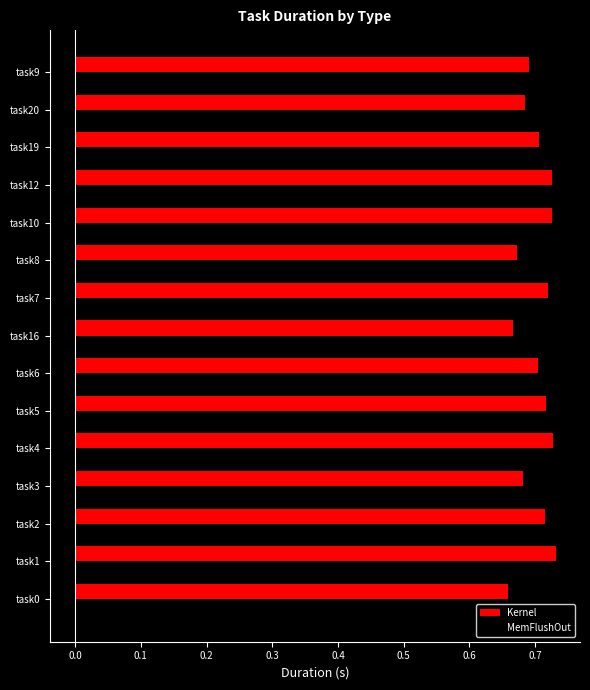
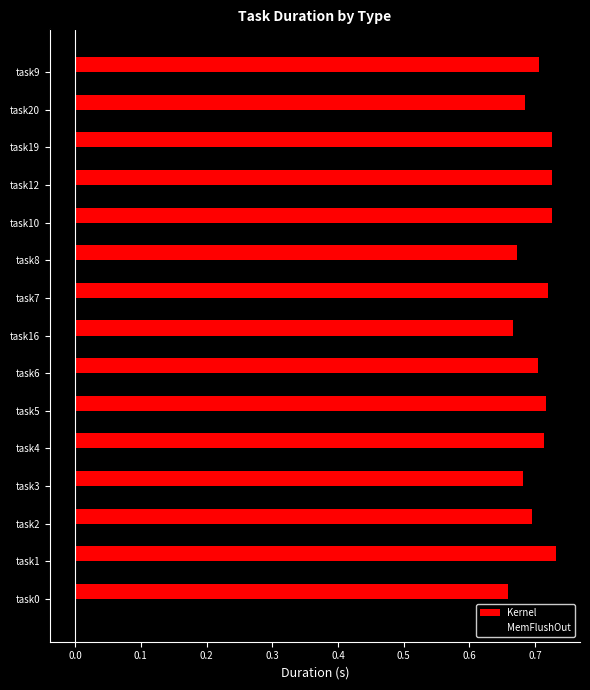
  {
    "Kernel": {
-     "task9": 0.69,
+     "task9": 0.71,
      "task20": 0.68,
-     "task19": 0.71,
+     "task19": 0.73,
      "task12": 0.73,
      "task10": 0.73,
      "task8": 0.67,
      "task7": 0.72,
      "task16": 0.67,
      "task6": 0.70,
      "task5": 0.72,
-     "task4": 0.73,
+     "task4": 0.71,
      "task3": 0.68,
-     "task2": 0.71,
+     "task2": 0.69,
      "task1": 0.73,
      "task0": 0.66
    }
  }
